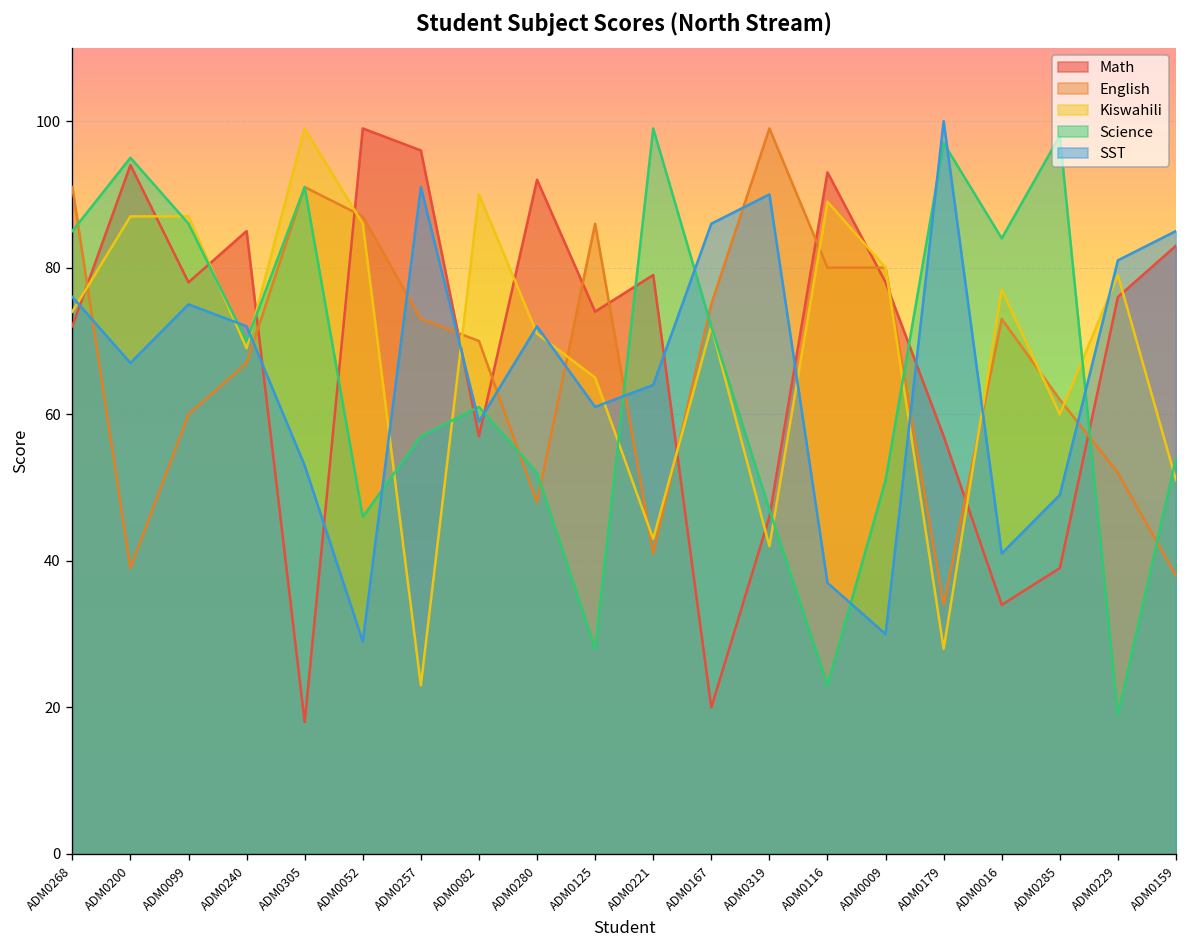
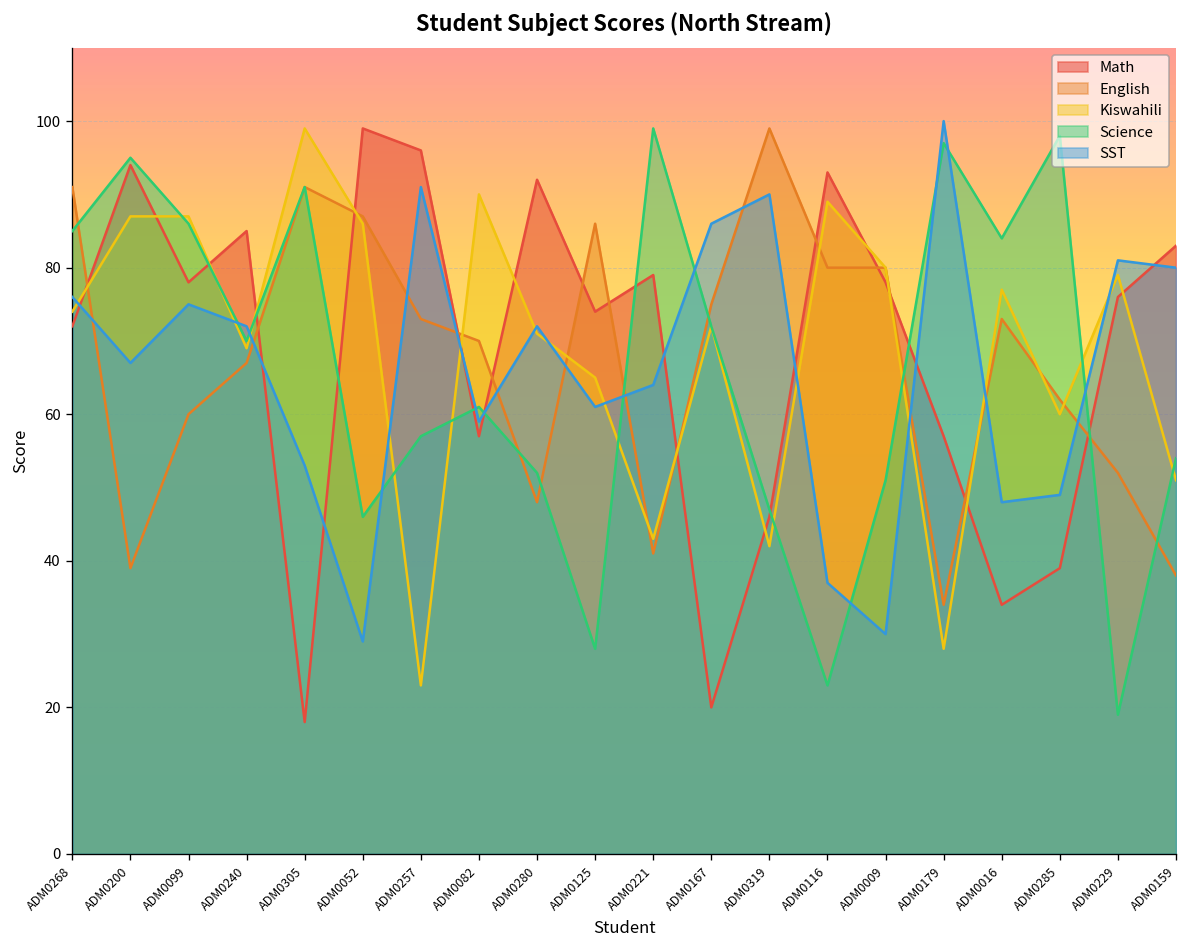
  {
    "Science": {
      "ADM0268": 85,
      "ADM0200": 95,
      "ADM0099": 86,
      "ADM0240": 70,
      "ADM0052": 46,
      "ADM0257": 57,
      "ADM0082": 61,
      "ADM0280": 52,
      "ADM0125": 28,
      "ADM0221": 99,
      "ADM0319": 47,
      "ADM0116": 23,
      "ADM0009": 51,
      "ADM0179": 97,
      "ADM0016": 84,
      "ADM0229": 19,
      "ADM0159": 54
    },
    "SST": {
      "ADM0268": 76,
      "ADM0200": 67,
      "ADM0099": 75,
      "ADM0240": 72,
      "ADM0305": 53,
      "ADM0052": 29,
      "ADM0257": 91,
      "ADM0082": 59,
      "ADM0280": 72,
      "ADM0125": 61,
      "ADM0221": 64,
      "ADM0167": 86,
      "ADM0319": 90,
      "ADM0116": 37,
      "ADM0009": 30,
      "ADM0179": 100,
-     "ADM0016": 41,
+     "ADM0016": 48,
      "ADM0285": 49,
      "ADM0229": 81,
-     "ADM0159": 85
+     "ADM0159": 80
    }
  }
